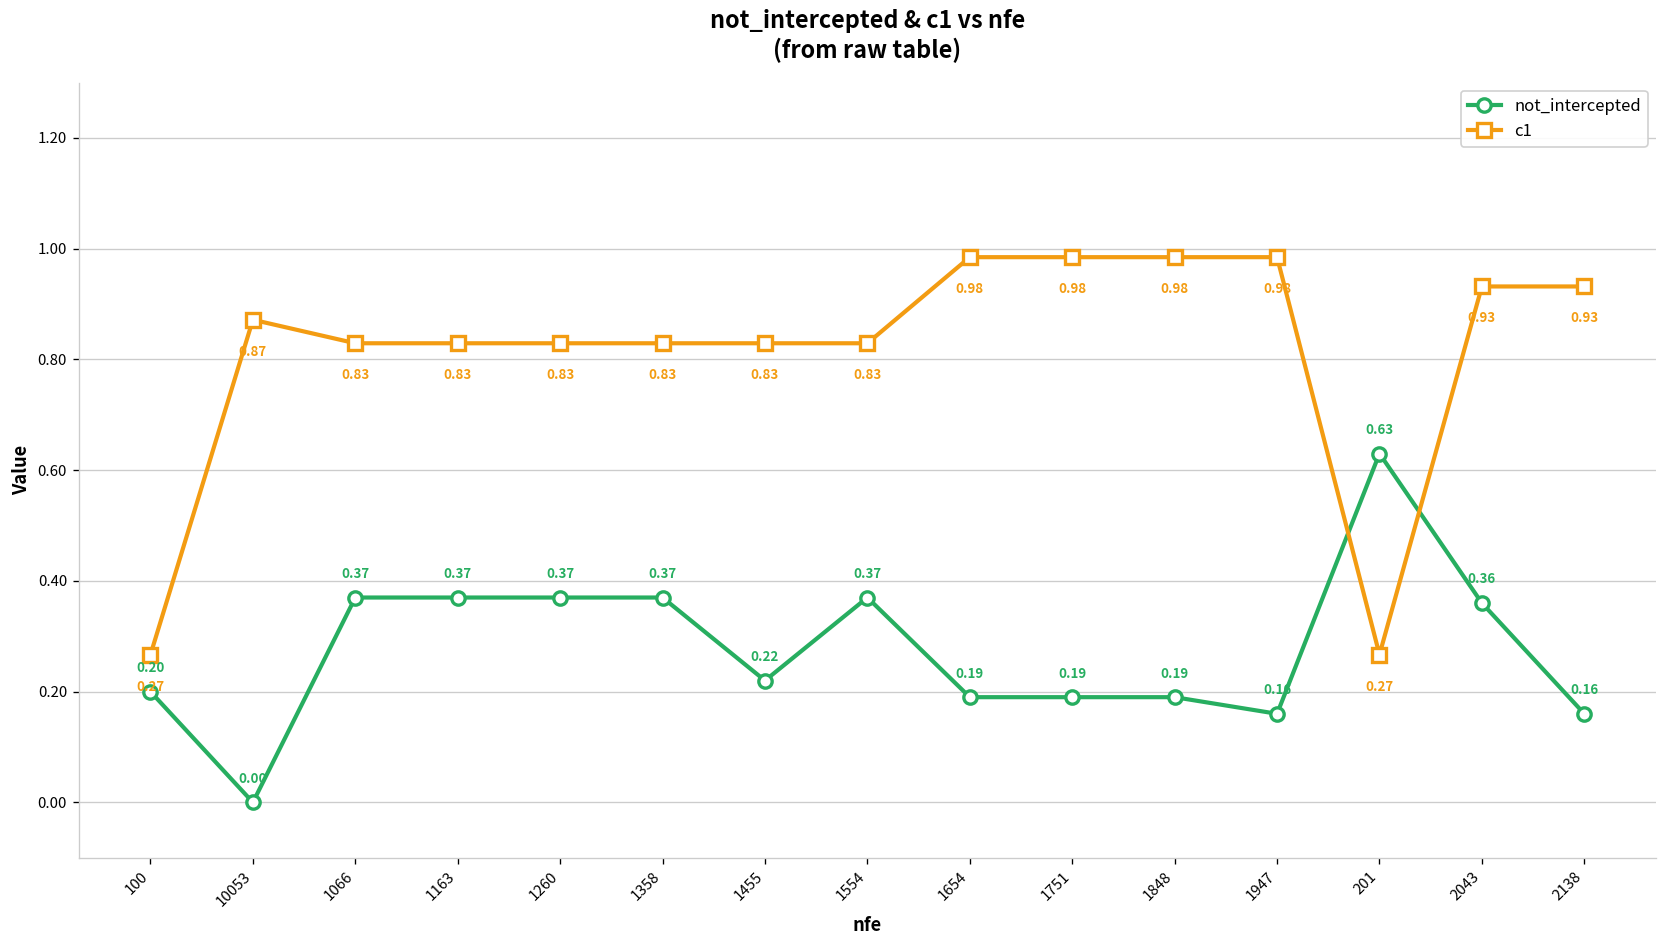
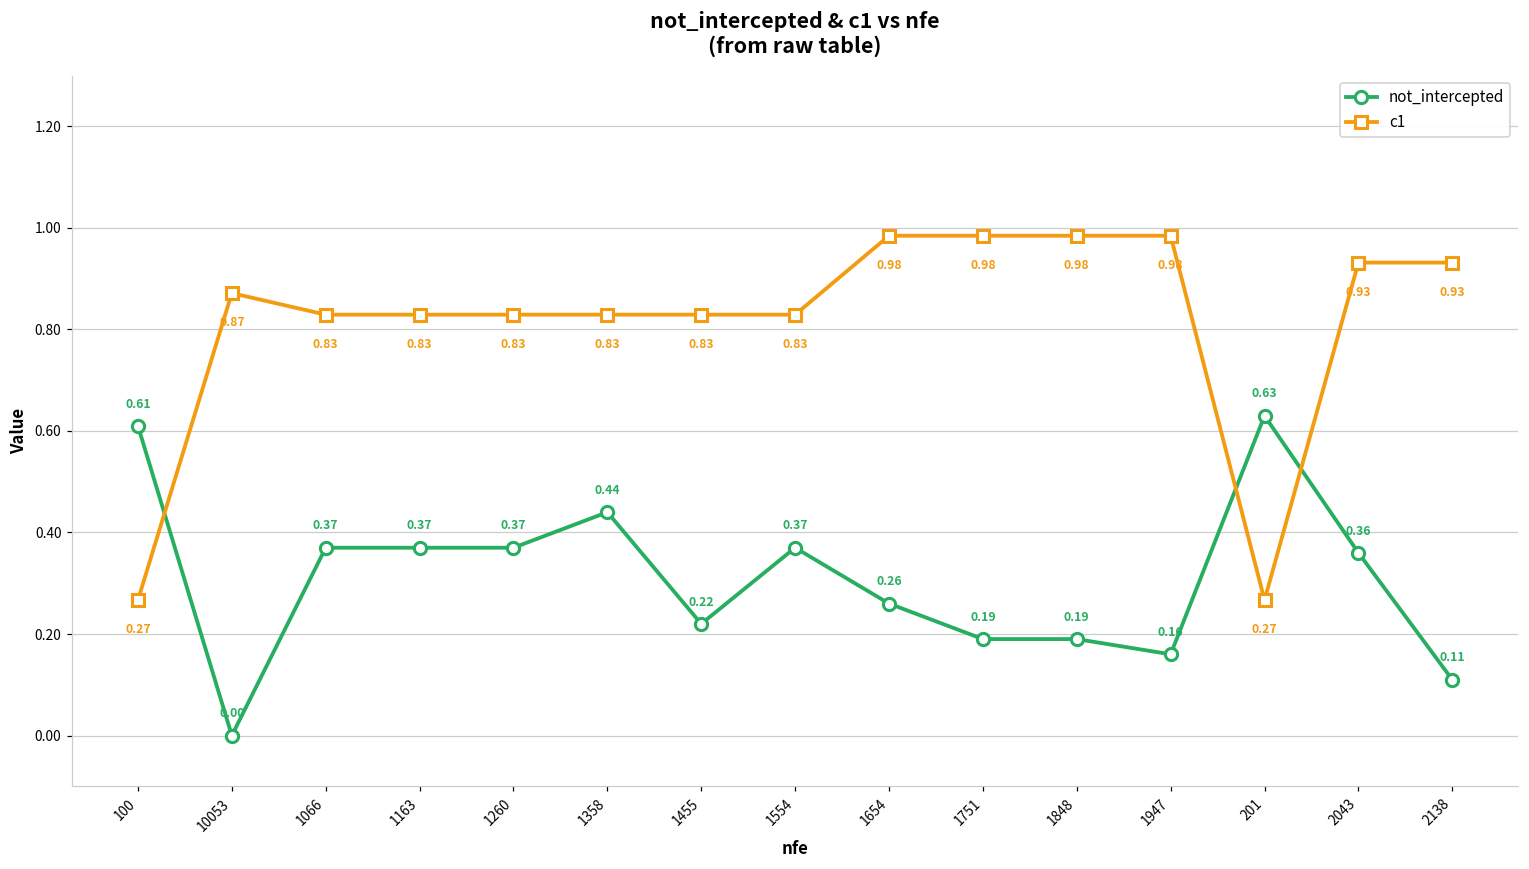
  {
    "not_intercepted": {
-     "100": 0.20,
+     "100": 0.61,
      "10053": 0.00,
      "1066": 0.37,
      "1163": 0.37,
      "1260": 0.37,
-     "1358": 0.37,
+     "1358": 0.44,
      "1455": 0.22,
      "1554": 0.37,
-     "1654": 0.19,
+     "1654": 0.26,
      "1751": 0.19,
      "1848": 0.19,
      "1947": 0.16,
      "201": 0.63,
      "2043": 0.36,
-     "2138": 0.16
+     "2138": 0.11
    },
    "c1": {
      "10053": 0.87,
      "1066": 0.83,
      "1163": 0.83,
      "1260": 0.83,
      "1358": 0.83,
      "1455": 0.83,
      "1554": 0.83,
      "1654": 0.98,
      "1751": 0.98,
      "1848": 0.98,
      "1947": 0.98,
      "201": 0.27,
      "2043": 0.93,
      "2138": 0.93
    }
  }
